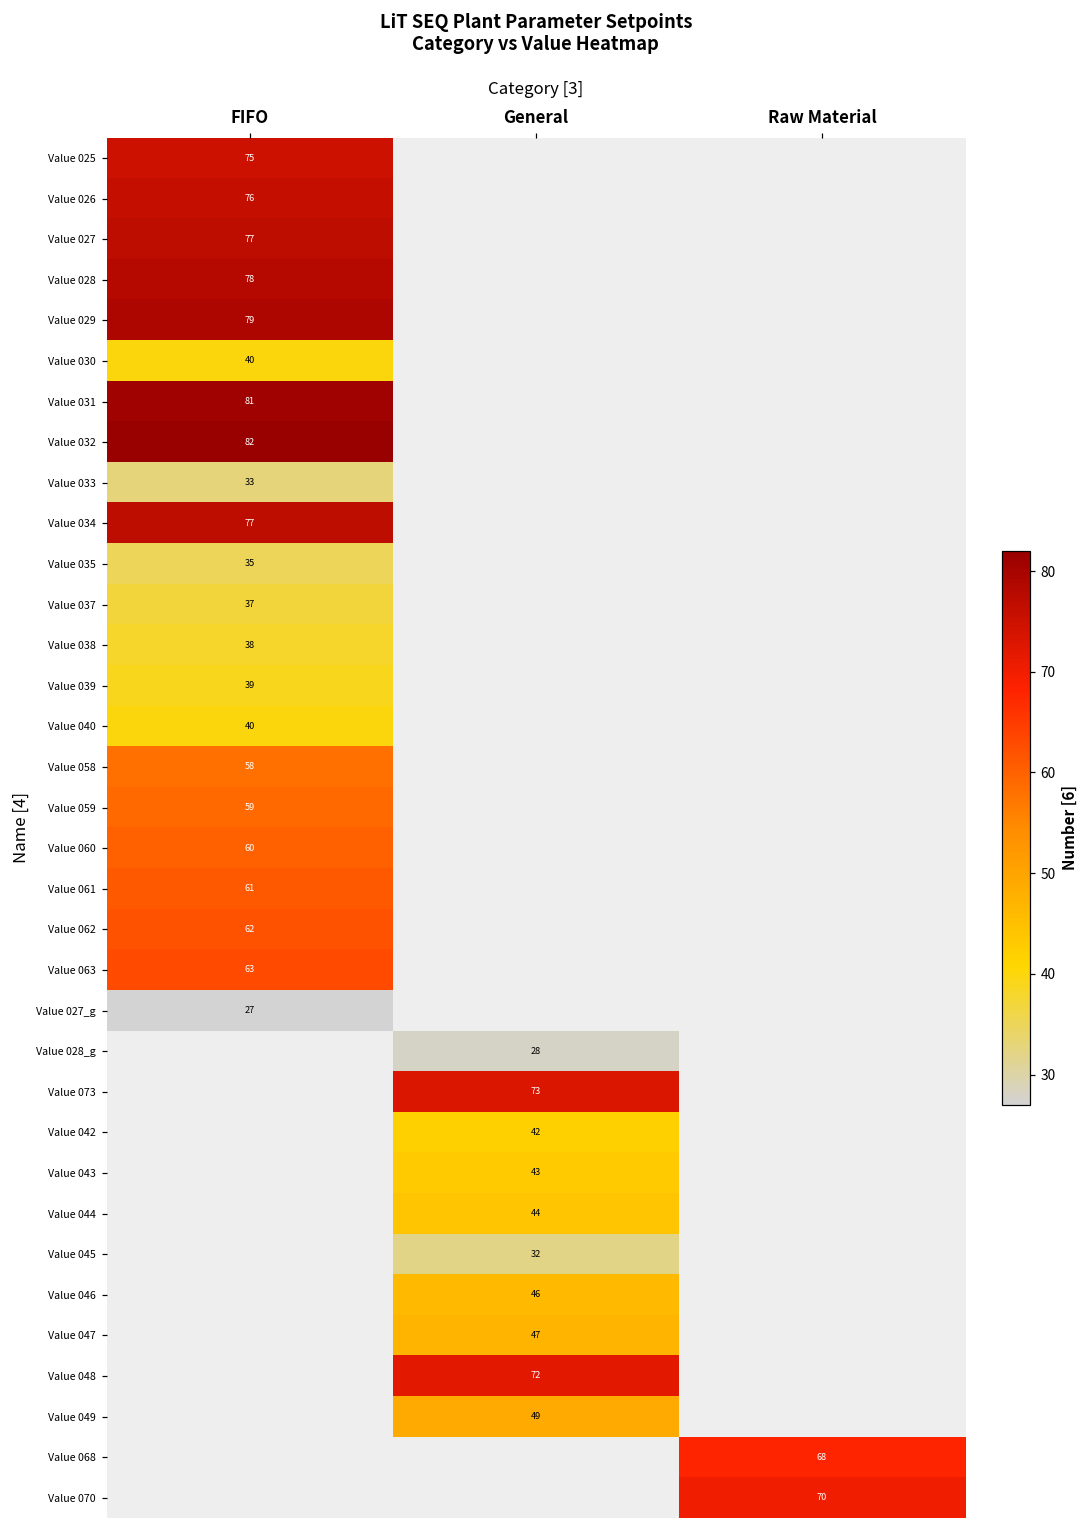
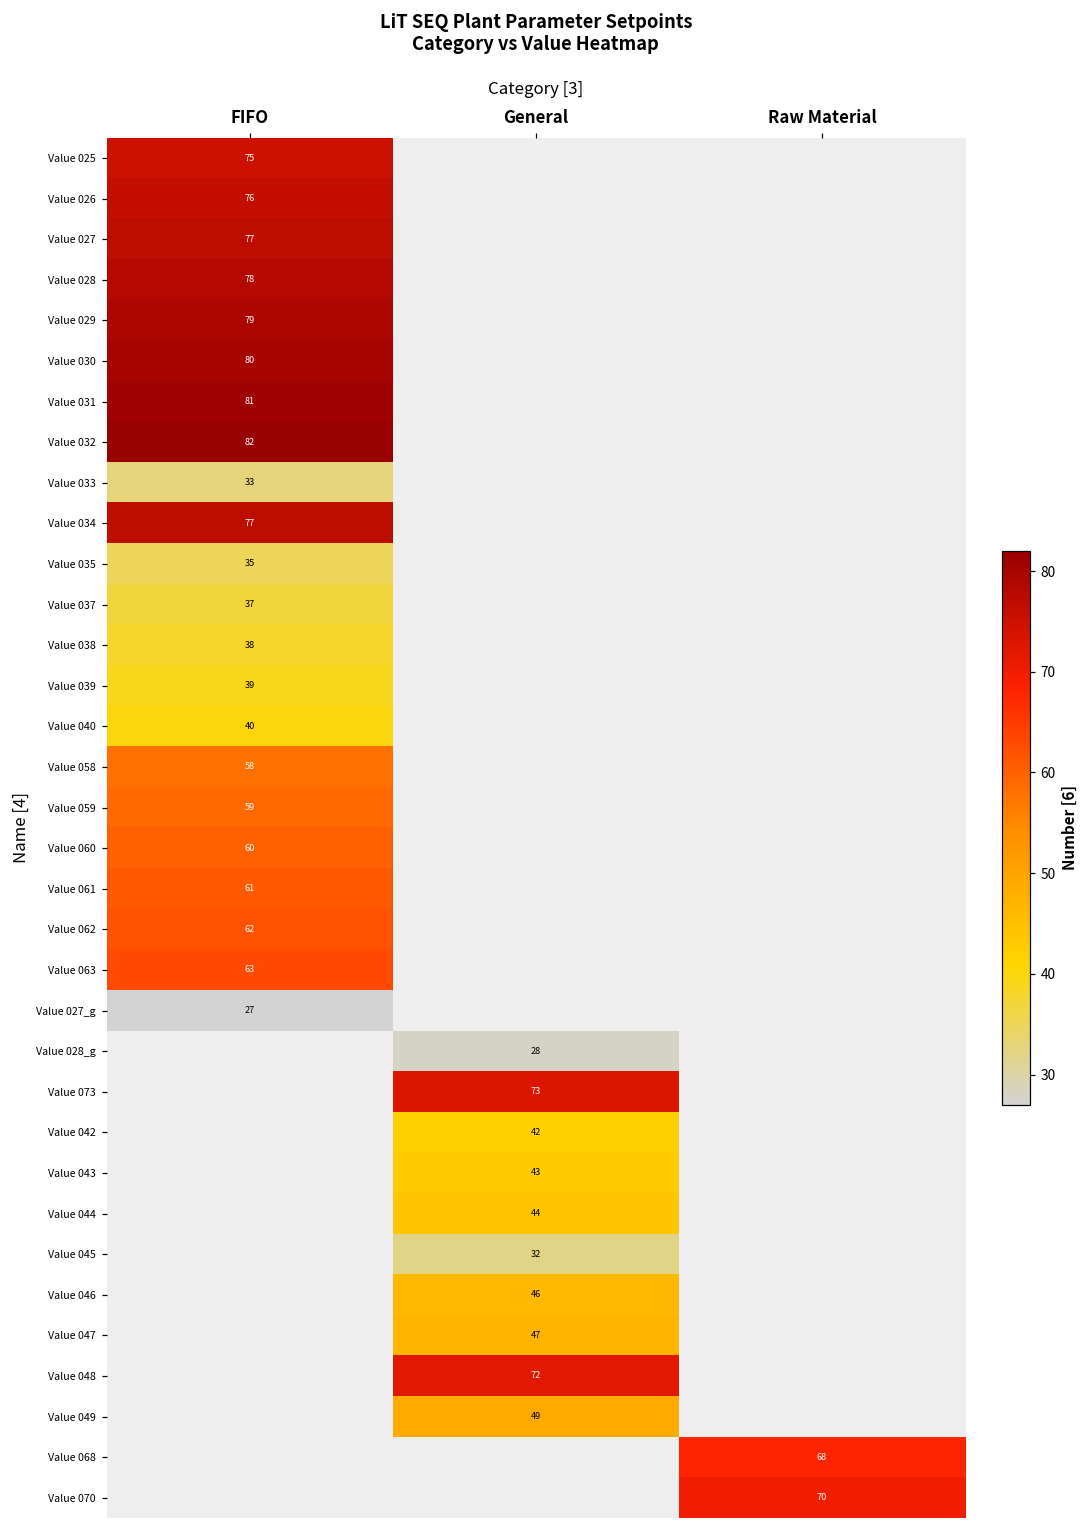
  {
    "Value 025": {
      "FIFO": 75
    },
    "Value 026": {
      "FIFO": 76
    },
    "Value 027": {
      "FIFO": 77
    },
    "Value 028": {
      "FIFO": 78
    },
    "Value 029": {
      "FIFO": 79
    },
    "Value 030": {
-     "FIFO": 40
+     "FIFO": 80
    },
    "Value 031": {
      "FIFO": 81
    },
    "Value 032": {
      "FIFO": 82
    },
    "Value 033": {
      "FIFO": 33
    },
    "Value 034": {
      "FIFO": 77
    },
    "Value 035": {
      "FIFO": 35
    },
    "Value 037": {
      "FIFO": 37
    },
    "Value 038": {
      "FIFO": 38
    },
    "Value 039": {
      "FIFO": 39
    },
    "Value 040": {
      "FIFO": 40
    },
    "Value 058": {
      "FIFO": 58
    },
    "Value 059": {
      "FIFO": 59
    },
    "Value 060": {
      "FIFO": 60
    },
    "Value 061": {
      "FIFO": 61
    },
    "Value 062": {
      "FIFO": 62
    },
    "Value 063": {
      "FIFO": 63
    },
    "Value 027_g": {
      "FIFO": 27
    },
    "Value 028_g": {
      "General": 28
    },
    "Value 073": {
      "General": 73
    },
    "Value 042": {
      "General": 42
    },
    "Value 043": {
      "General": 43
    },
    "Value 044": {
      "General": 44
    },
    "Value 045": {
      "General": 32
    },
    "Value 046": {
      "General": 46
    },
    "Value 047": {
      "General": 47
    },
    "Value 048": {
      "General": 72
    },
    "Value 049": {
      "General": 49
    },
    "Value 068": {
      "Raw Material": 68
    },
    "Value 070": {
      "Raw Material": 70
    }
  }
